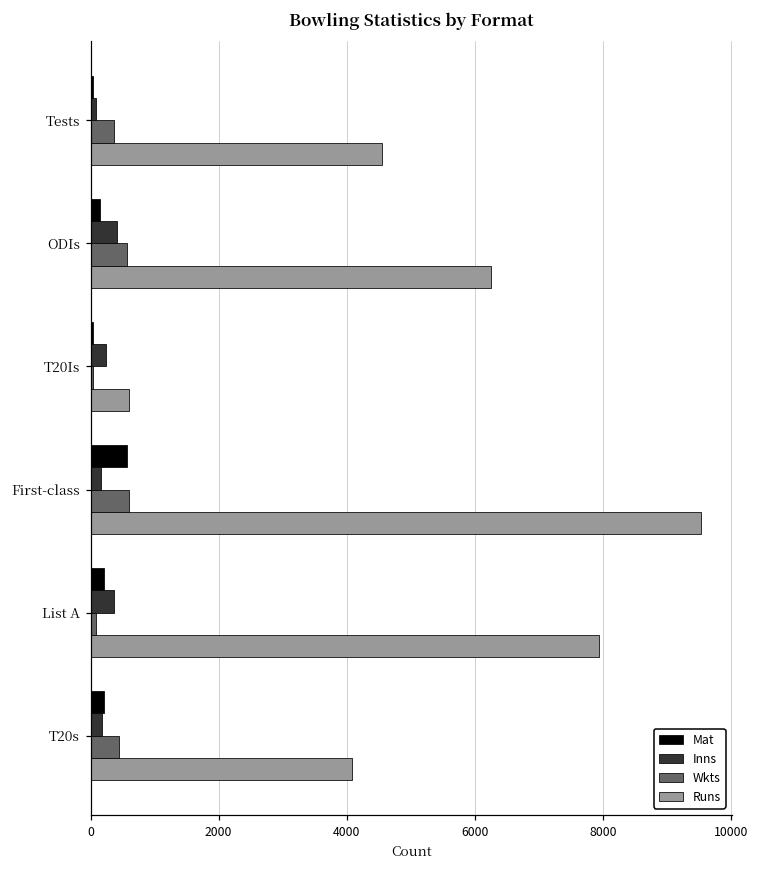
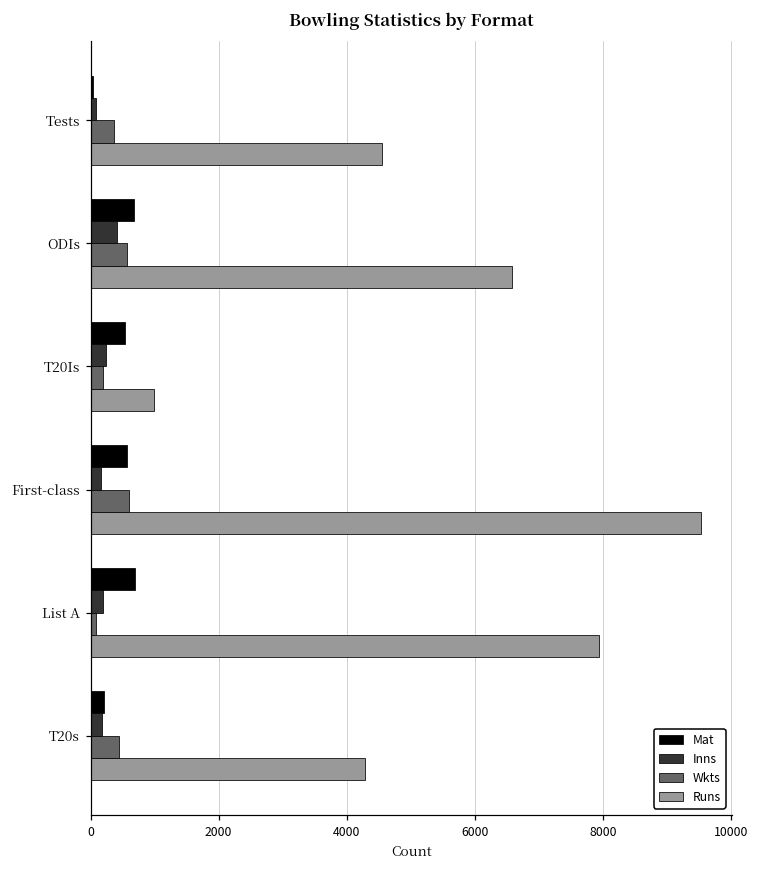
  {
    "Mat": {
-     "ODIs": 200,
-     "T20Is": 0,
+     "ODIs": 700,
+     "T20Is": 500,
      "First-class": 600,
-     "List A": 200,
+     "List A": 700,
      "T20s": 200
    },
    "Inns": {
      "Tests": 100,
      "ODIs": 400,
      "T20Is": 200,
      "First-class": 200,
-     "List A": 400,
+     "List A": 200,
      "T20s": 200
    },
    "Wkts": {
      "Tests": 400,
      "ODIs": 600,
-     "T20Is": 0,
+     "T20Is": 200,
      "First-class": 600,
      "List A": 100,
      "T20s": 400
    },
    "Runs": {
      "Tests": 4500,
-     "ODIs": 6200,
-     "T20Is": 600,
+     "ODIs": 6600,
+     "T20Is": 1000,
      "First-class": 9500,
      "List A": 7900,
-     "T20s": 4100
+     "T20s": 4300
    }
  }
